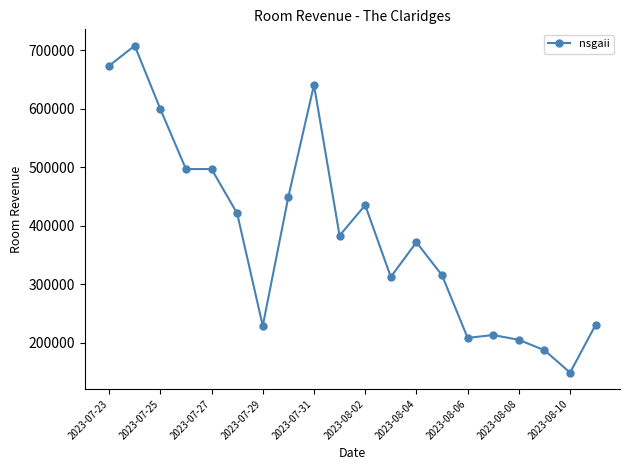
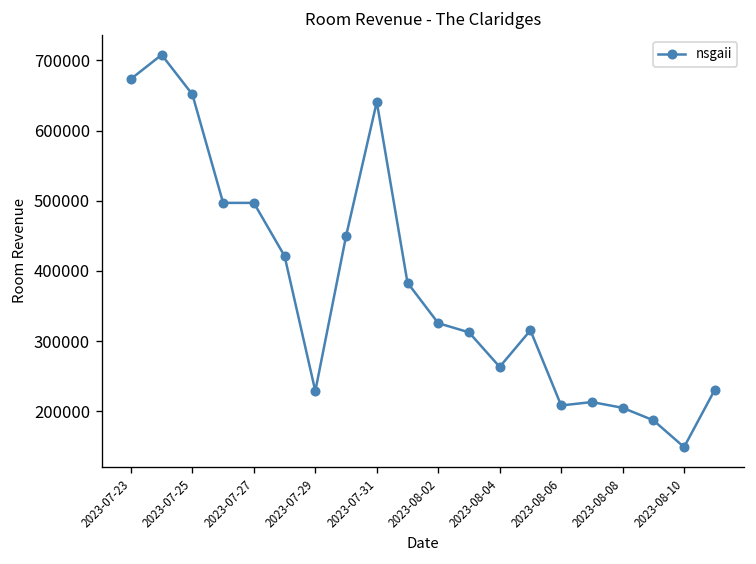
  {
    "2023-07-23": 670000,
-   "2023-07-25": 600000,
+   "2023-07-25": 650000,
    "2023-07-27": 500000,
    "2023-07-29": 230000,
    "2023-07-31": 640000,
-   "2023-08-02": 440000,
-   "2023-08-04": 370000,
+   "2023-08-02": 330000,
+   "2023-08-04": 260000,
    "2023-08-06": 210000,
    "2023-08-08": 210000,
    "2023-08-10": 150000
  }
